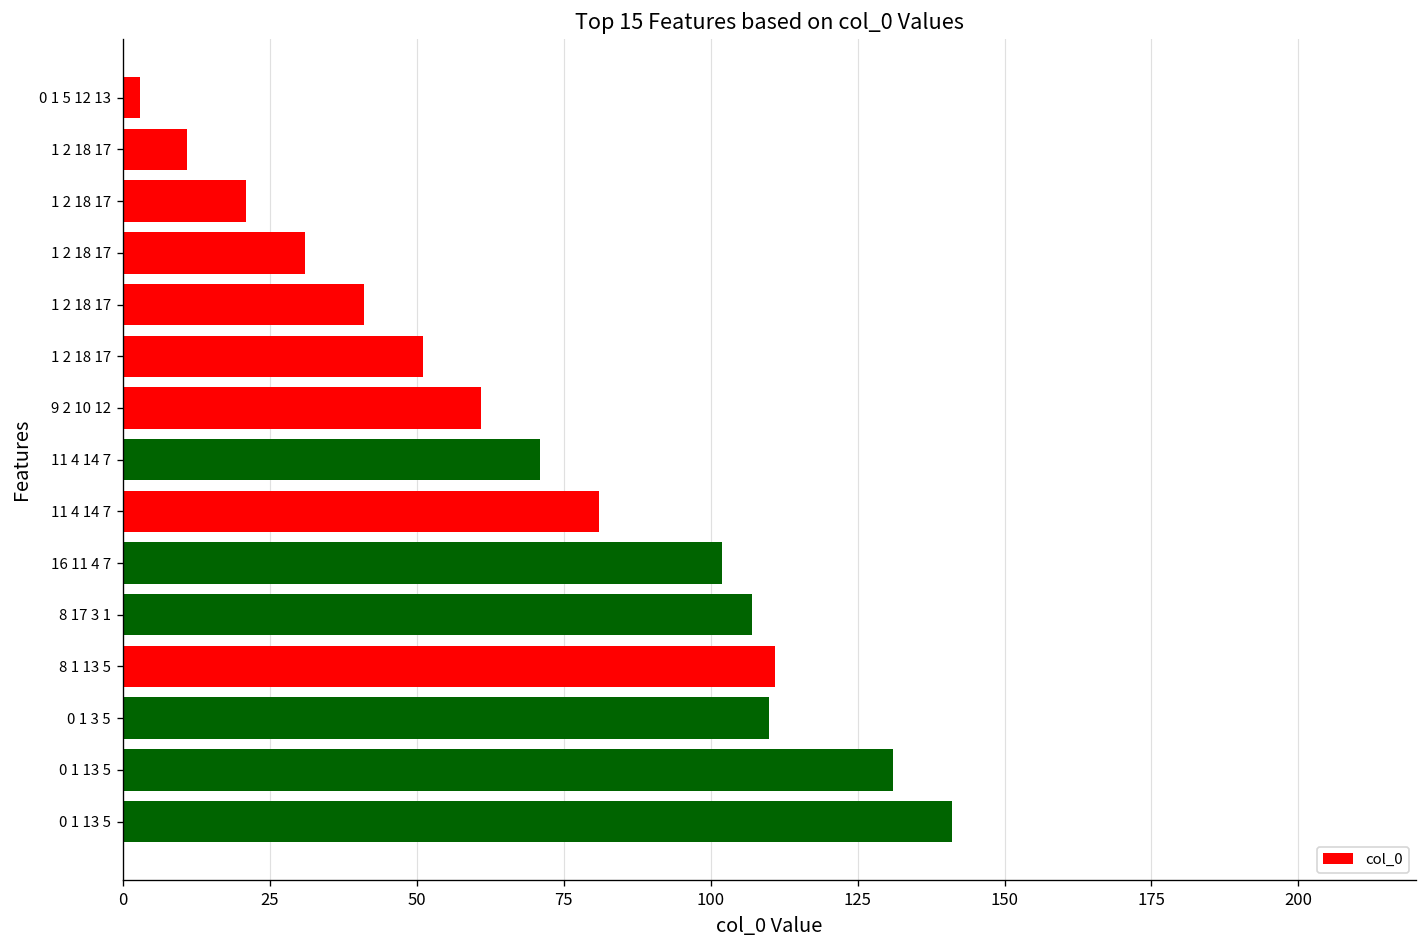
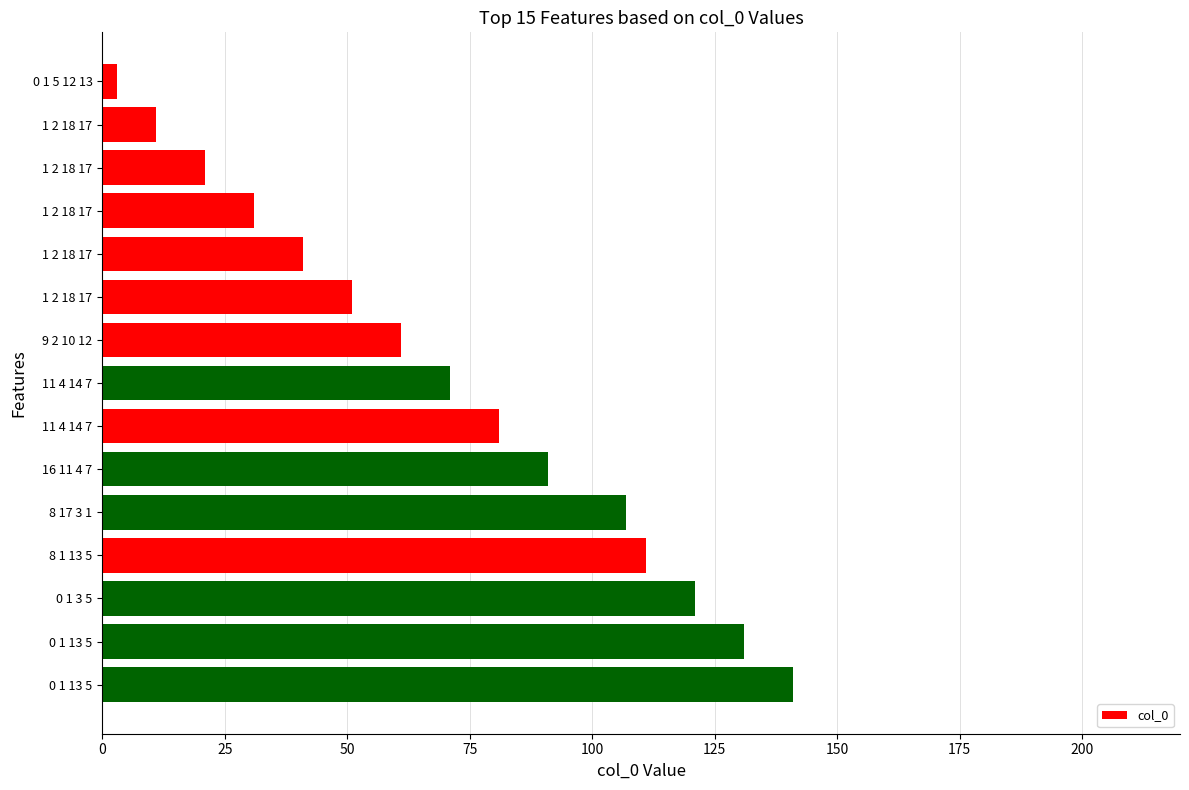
  {
    "0 1 5 12 13": 3,
    "9 2 10 12": 61,
-   "16 11 4 7": 102,
+   "16 11 4 7": 91,
    "8 17 3 1": 107,
    "8 1 13 5": 111,
-   "0 1 3 5": 110
+   "0 1 3 5": 121
  }
